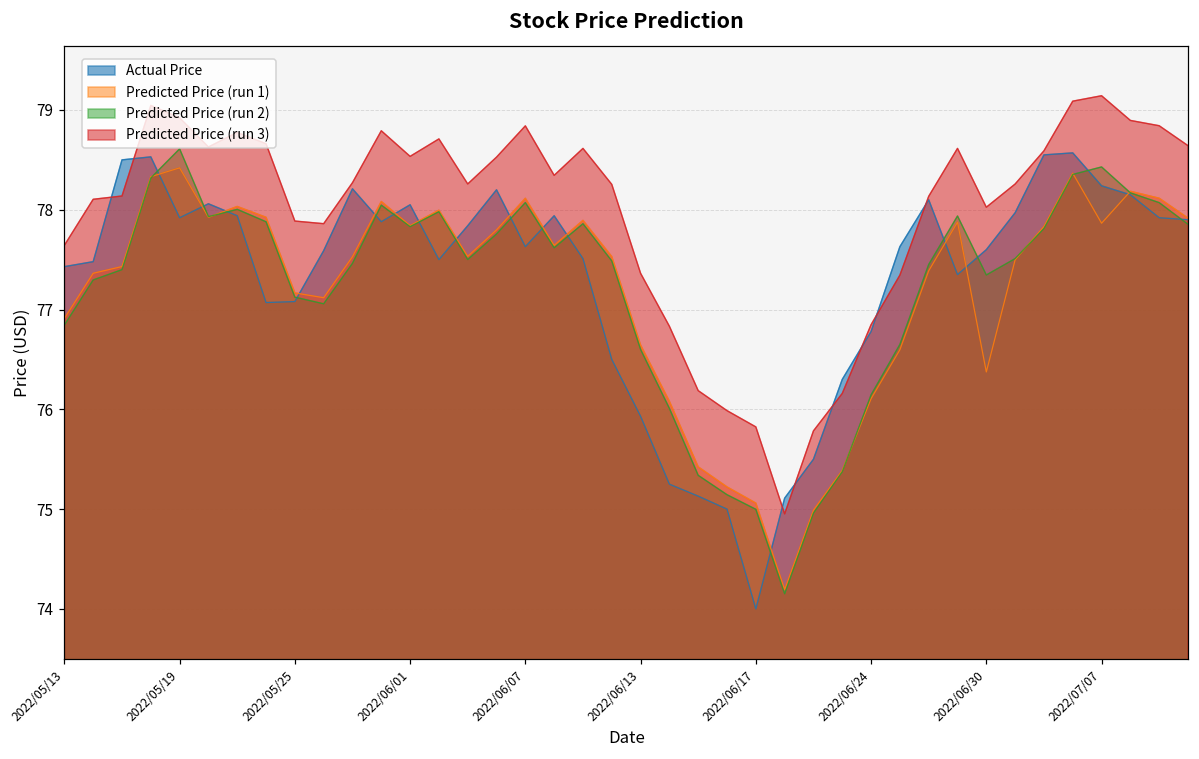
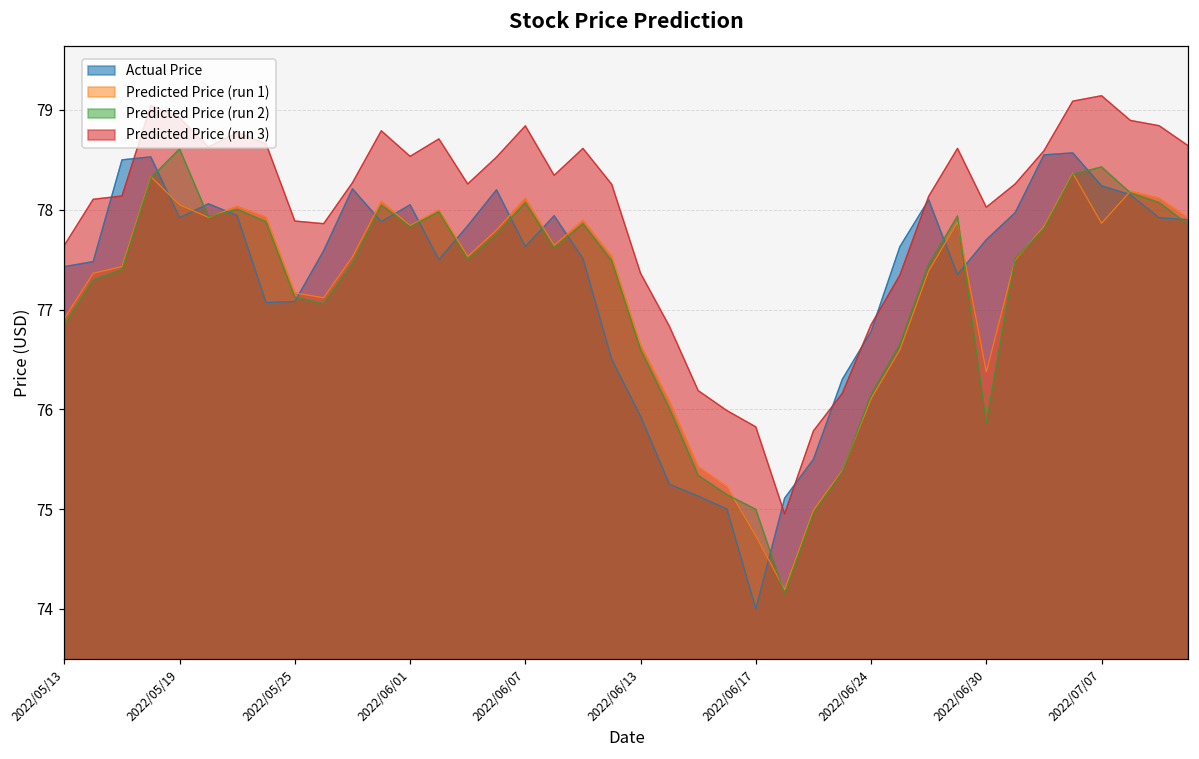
  {
    "Actual Price": {
      "2022/05/13": 77.4,
      "2022/05/19": 77.9,
      "2022/05/25": 77.1,
      "2022/06/01": 78.1,
      "2022/06/07": 77.6,
      "2022/06/13": 75.9,
      "2022/06/17": 74.0,
      "2022/06/24": 76.8,
-     "2022/06/30": 77.6,
+     "2022/06/30": 77.7,
      "2022/07/07": 78.2
    },
    "Predicted Price (run 1)": {
      "2022/05/13": 76.9,
-     "2022/05/19": 78.4,
+     "2022/05/19": 78.0,
      "2022/05/25": 77.2,
      "2022/06/07": 78.1,
      "2022/06/13": 76.6,
-     "2022/06/17": 75.1,
+     "2022/06/17": 74.7,
      "2022/06/24": 76.1,
      "2022/06/30": 76.4,
      "2022/07/07": 77.9
    },
    "Predicted Price (run 2)": {
      "2022/05/13": 76.8,
      "2022/05/19": 78.6,
      "2022/05/25": 77.1,
      "2022/06/07": 78.1,
      "2022/06/13": 76.6,
      "2022/06/17": 75.0,
      "2022/06/24": 76.1,
-     "2022/06/30": 77.3,
+     "2022/06/30": 75.9,
      "2022/07/07": 78.4
    },
    "Predicted Price (run 3)": {
      "2022/05/13": 77.6,
      "2022/05/25": 77.9,
      "2022/06/01": 78.5,
      "2022/06/07": 78.8,
      "2022/06/13": 77.4,
      "2022/06/17": 75.8,
      "2022/06/24": 76.8,
      "2022/06/30": 78.0,
      "2022/07/07": 79.1
    }
  }
